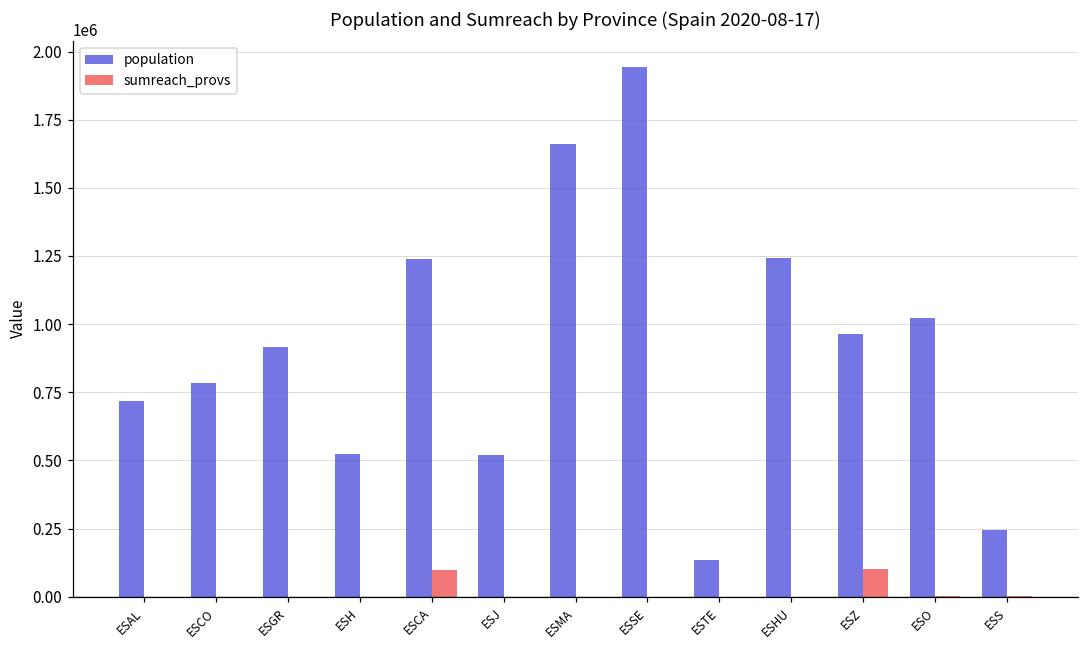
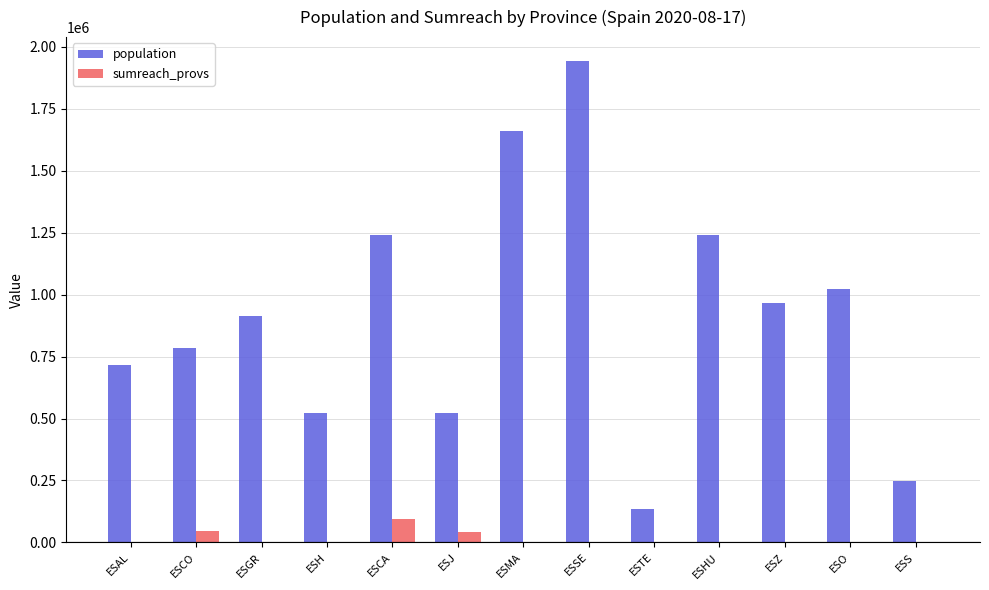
  {
    "population": {
      "ESAL": 720000,
      "ESCO": 780000,
      "ESGR": 910000,
      "ESH": 520000,
      "ESCA": 1240000,
      "ESJ": 520000,
      "ESMA": 1660000,
      "ESSE": 1940000,
      "ESTE": 130000,
      "ESHU": 1240000,
      "ESZ": 960000,
      "ESO": 1020000,
      "ESS": 250000
    },
    "sumreach_provs": {
-     "ESCO": 0,
+     "ESCO": 50000,
      "ESCA": 100000,
-     "ESJ": 0,
+     "ESJ": 40000,
      "ESTE": 0,
-     "ESZ": 100000
+     "ESZ": 0
    }
  }
